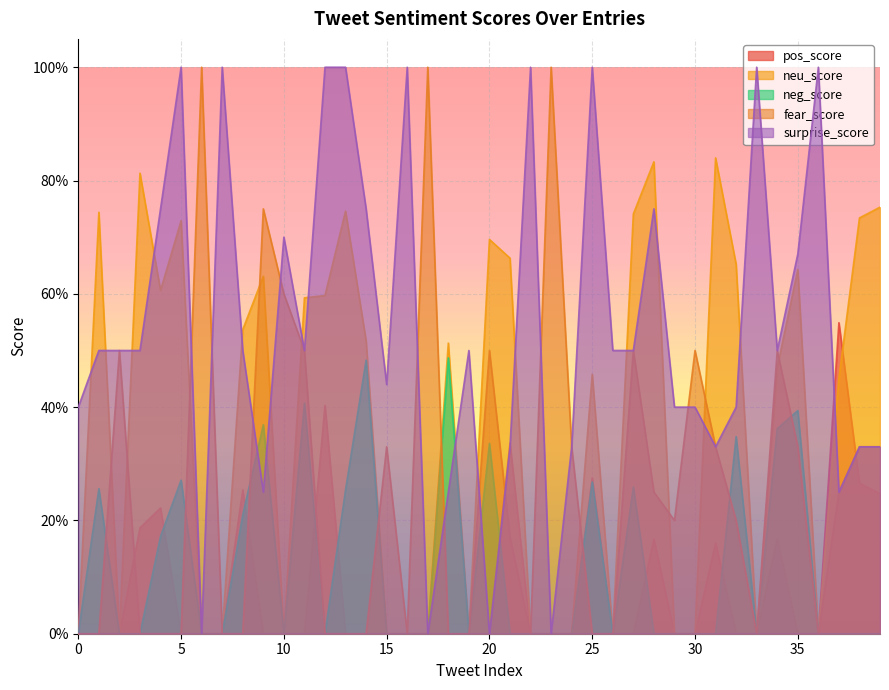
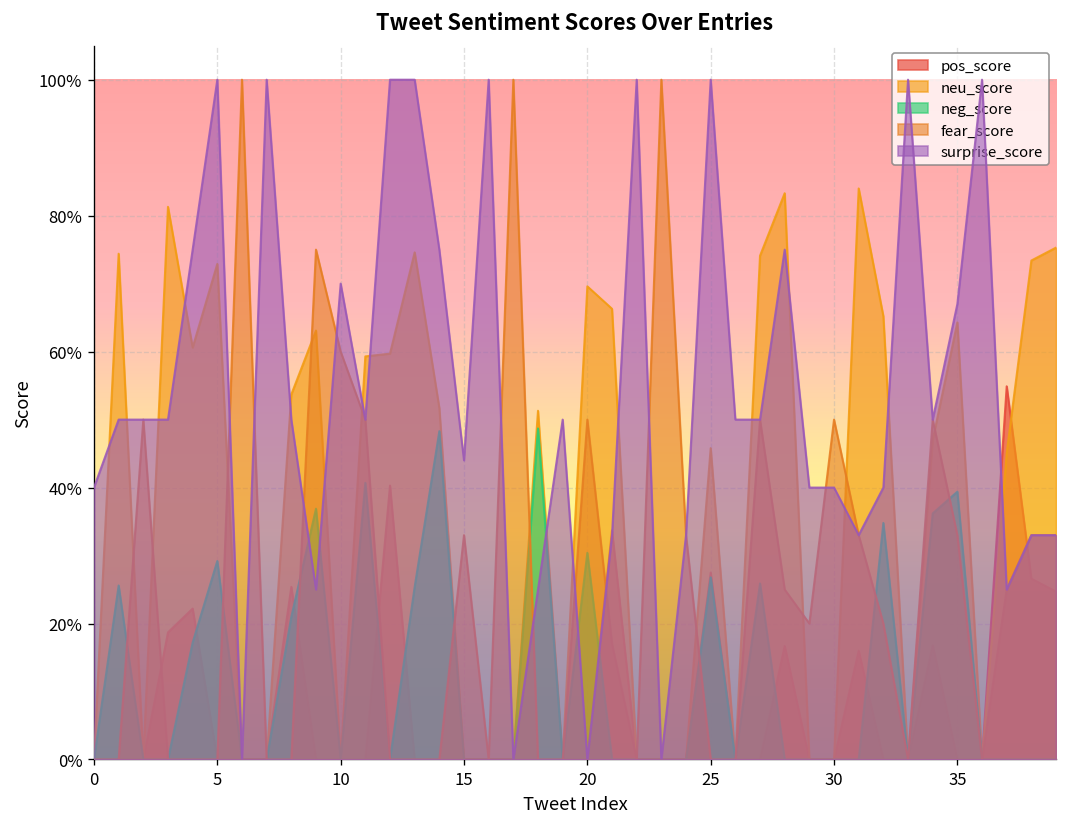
  {
    "neg_score": {
-     "5": "27%",
-     "20": "34%",
+     "5": "29%",
+     "20": "30%",
      "25": "27%",
      "35": "39%"
    },
    "surprise_score": {
      "0": "40%",
      "5": "100%",
      "10": "70%",
      "15": "44%",
      "25": "100%",
      "30": "40%",
      "35": "67%"
    }
  }
